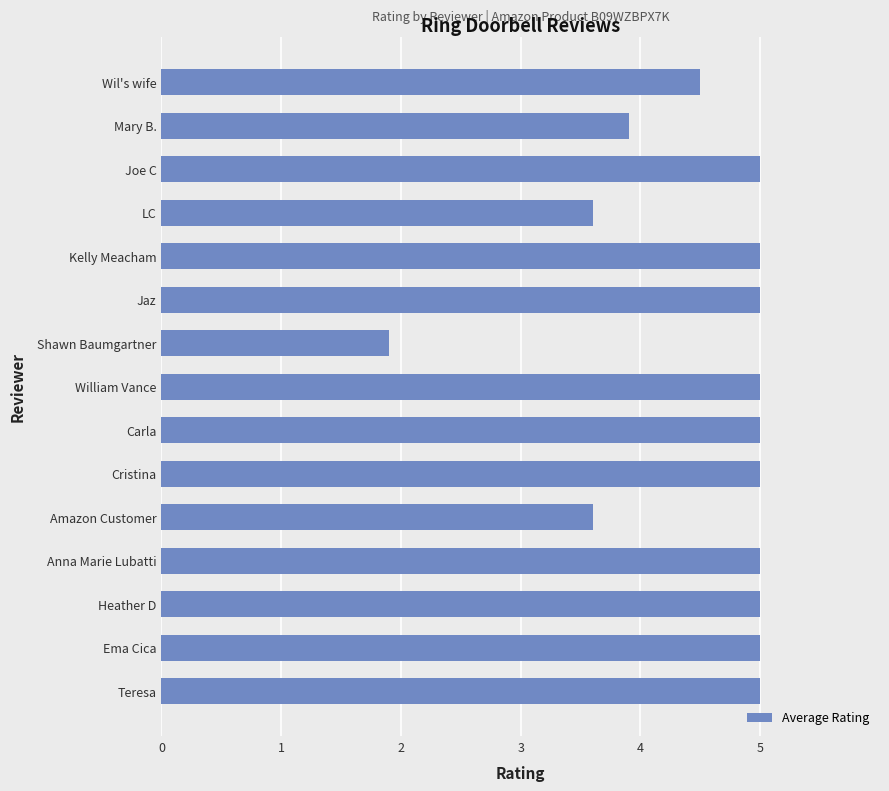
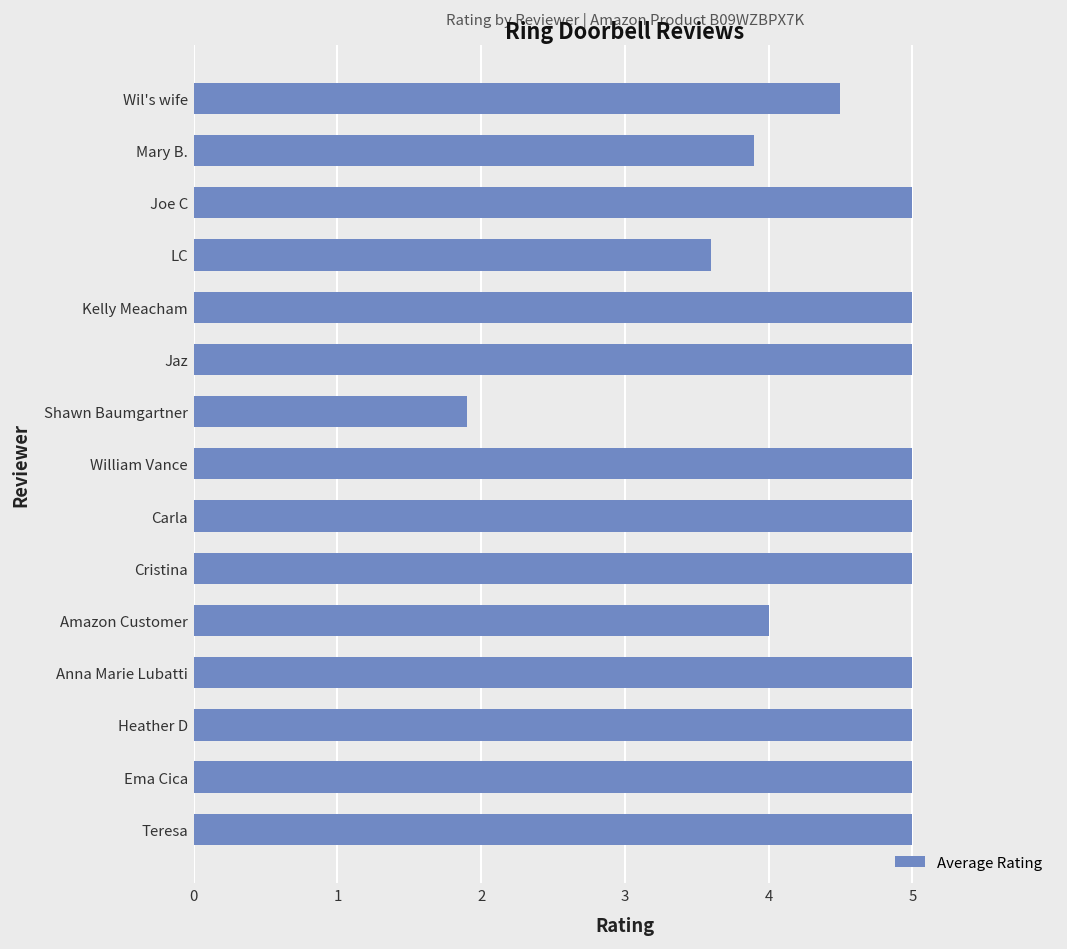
  {
    "Wil's wife": 4.5,
    "Mary B.": 3.9,
    "Joe C": 5.0,
    "LC": 3.6,
    "Kelly Meacham": 5.0,
    "Jaz": 5.0,
    "Shawn Baumgartner": 1.9,
    "William Vance": 5.0,
    "Carla": 5.0,
    "Cristina": 5.0,
-   "Amazon Customer": 3.6,
+   "Amazon Customer": 4.0,
    "Anna Marie Lubatti": 5.0,
    "Heather D": 5.0,
    "Ema Cica": 5.0,
    "Teresa": 5.0
  }
